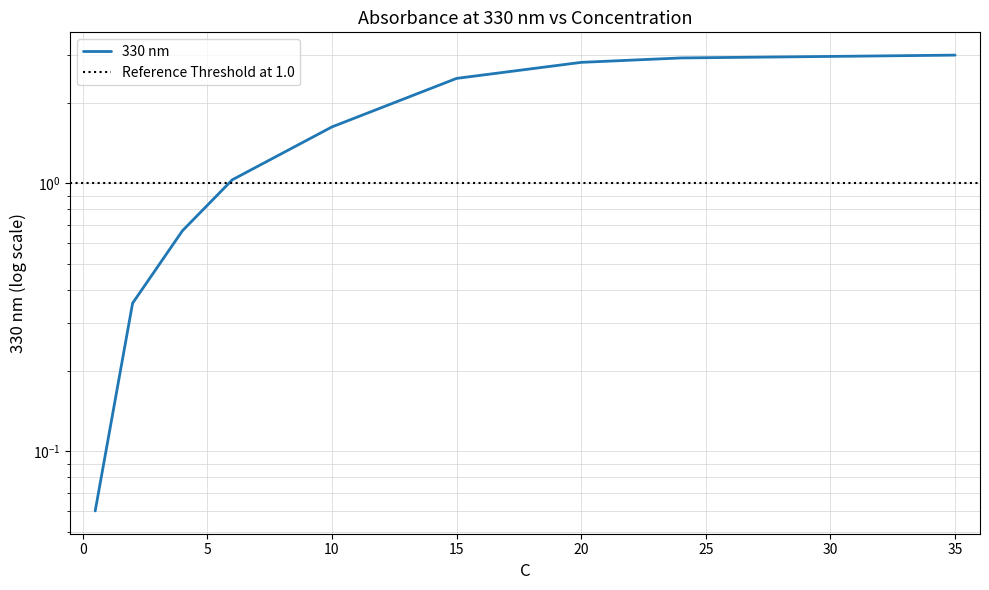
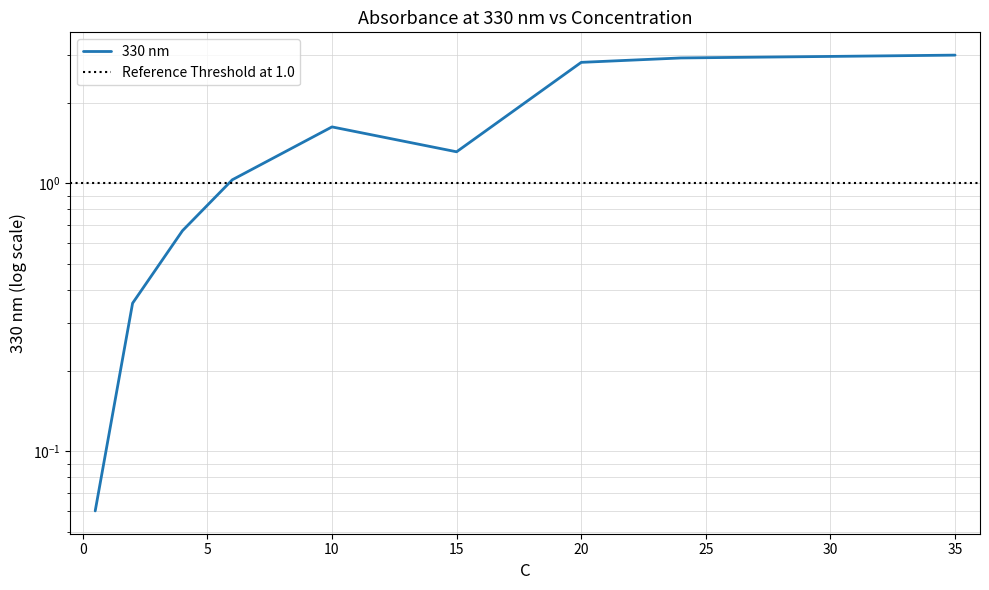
  {
    "10": 1.6,
-   "15": 2.5,
+   "15": 1.3,
    "20": 2.8,
    "35": 3.0
  }
